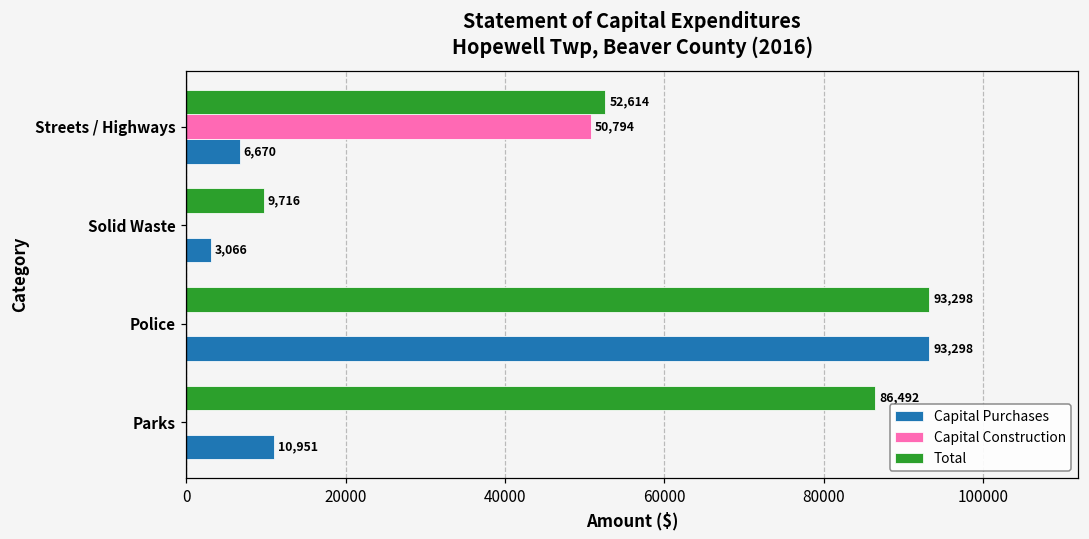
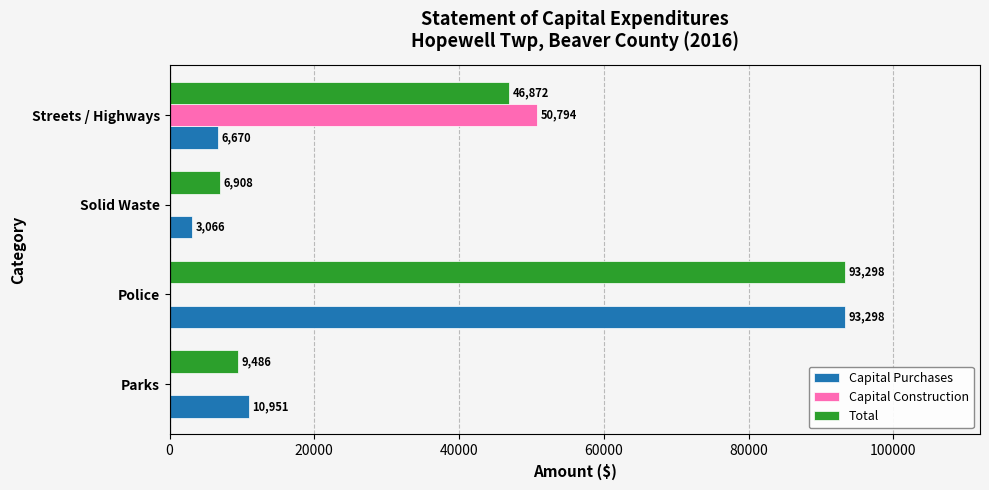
  {
    "Capital Purchases": {
      "Streets / Highways": "6,670",
      "Solid Waste": "3,066",
      "Police": "93,298",
      "Parks": "10,951"
    },
    "Capital Construction": {
      "Streets / Highways": "50,794"
    },
    "Total": {
-     "Streets / Highways": "52,614",
-     "Solid Waste": "9,716",
+     "Streets / Highways": "46,872",
+     "Solid Waste": "6,908",
      "Police": "93,298",
-     "Parks": "86,492"
+     "Parks": "9,486"
    }
  }
